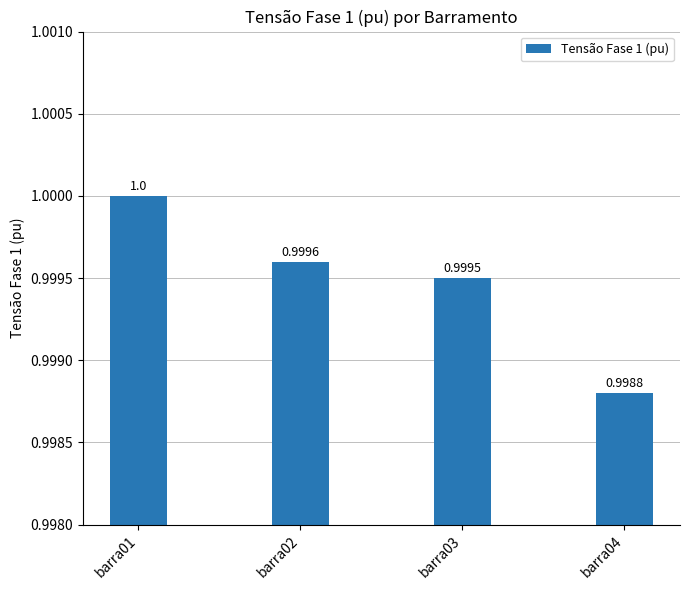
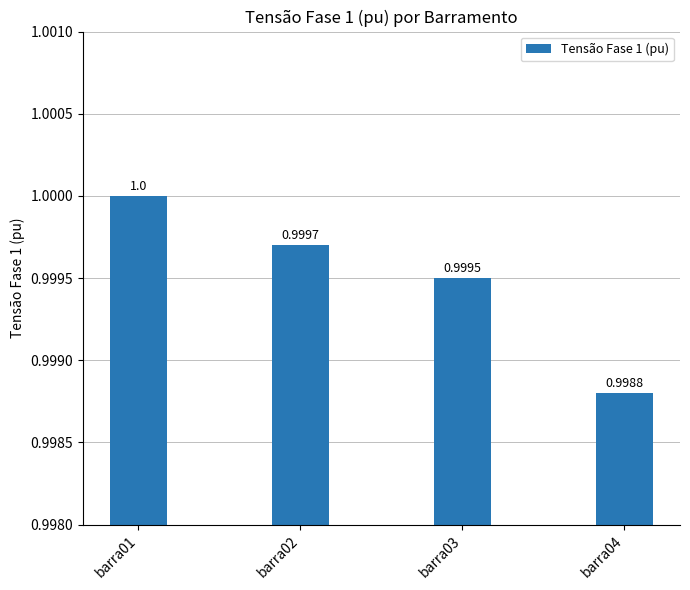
  {
    "barra01": 1.0,
-   "barra02": 0.9996,
+   "barra02": 0.9997,
    "barra03": 0.9995,
    "barra04": 0.9988
  }
